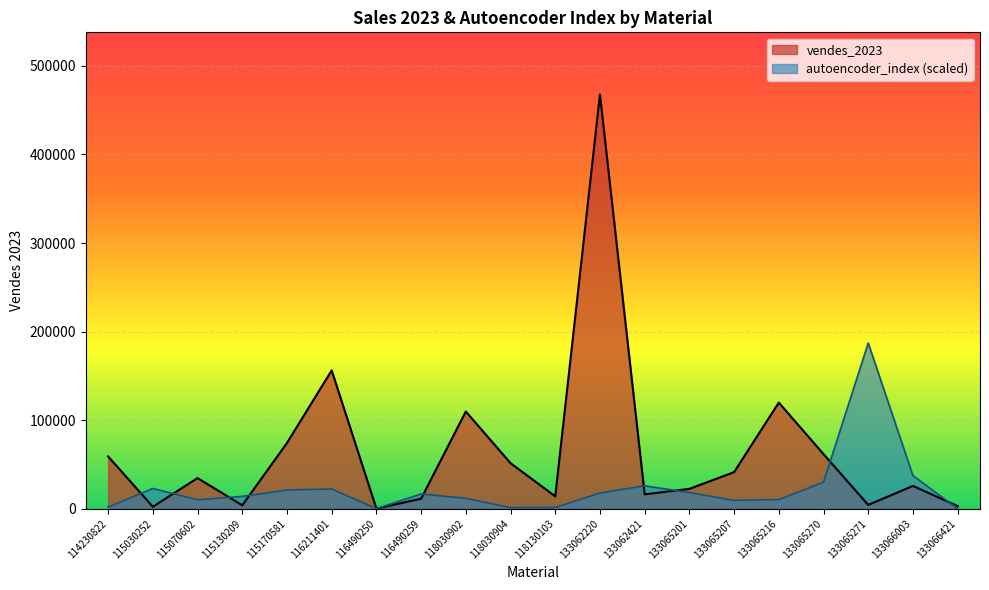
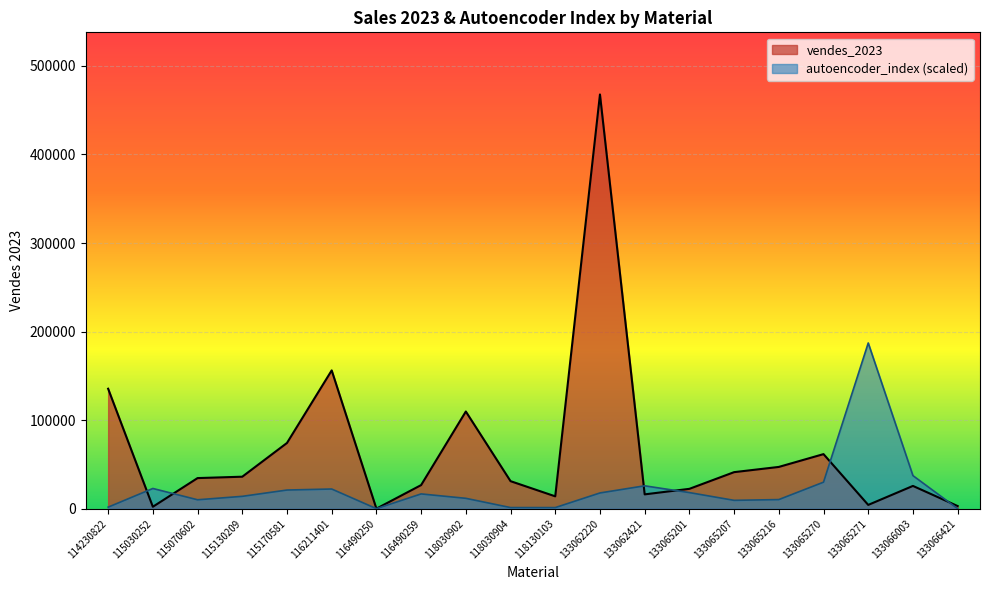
  {
    "vendes_2023": {
-     "114230822": 60000,
+     "114230822": 140000,
      "115030252": 0,
      "115070602": 30000,
-     "115130209": 0,
+     "115130209": 40000,
      "115170581": 70000,
      "116211401": 160000,
-     "116490259": 10000,
+     "116490259": 30000,
      "118030902": 110000,
-     "118030904": 50000,
+     "118030904": 30000,
      "118130103": 10000,
      "133062220": 470000,
      "133062421": 20000,
      "133065201": 20000,
      "133065207": 40000,
-     "133065216": 120000,
+     "133065216": 50000,
      "133065270": 60000,
      "133065271": 0,
      "133066003": 30000
    },
    "autoencoder_index (scaled)": {
      "114230822": 0,
      "115030252": 20000,
      "115070602": 10000,
      "115130209": 10000,
      "115170581": 20000,
      "116211401": 20000,
      "116490259": 20000,
      "118030902": 10000,
      "118030904": 0,
      "118130103": 0,
      "133062220": 20000,
      "133062421": 30000,
      "133065201": 20000,
      "133065207": 10000,
      "133065216": 10000,
      "133065270": 30000,
      "133065271": 190000,
      "133066003": 40000
    }
  }
